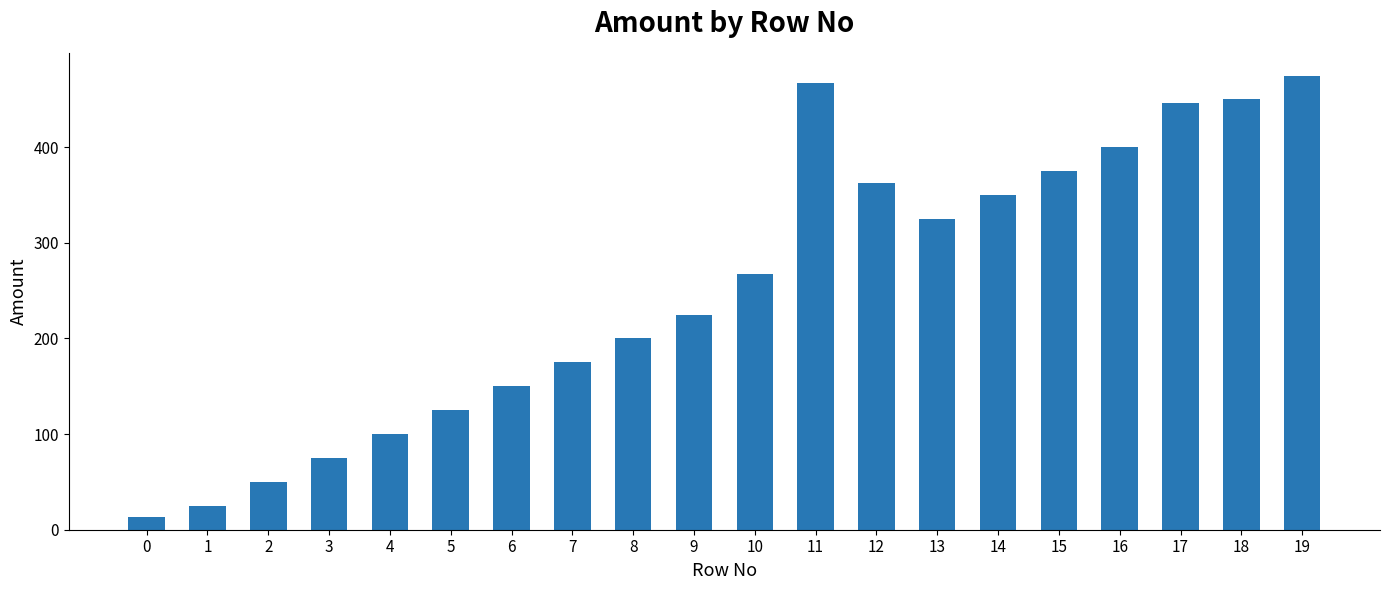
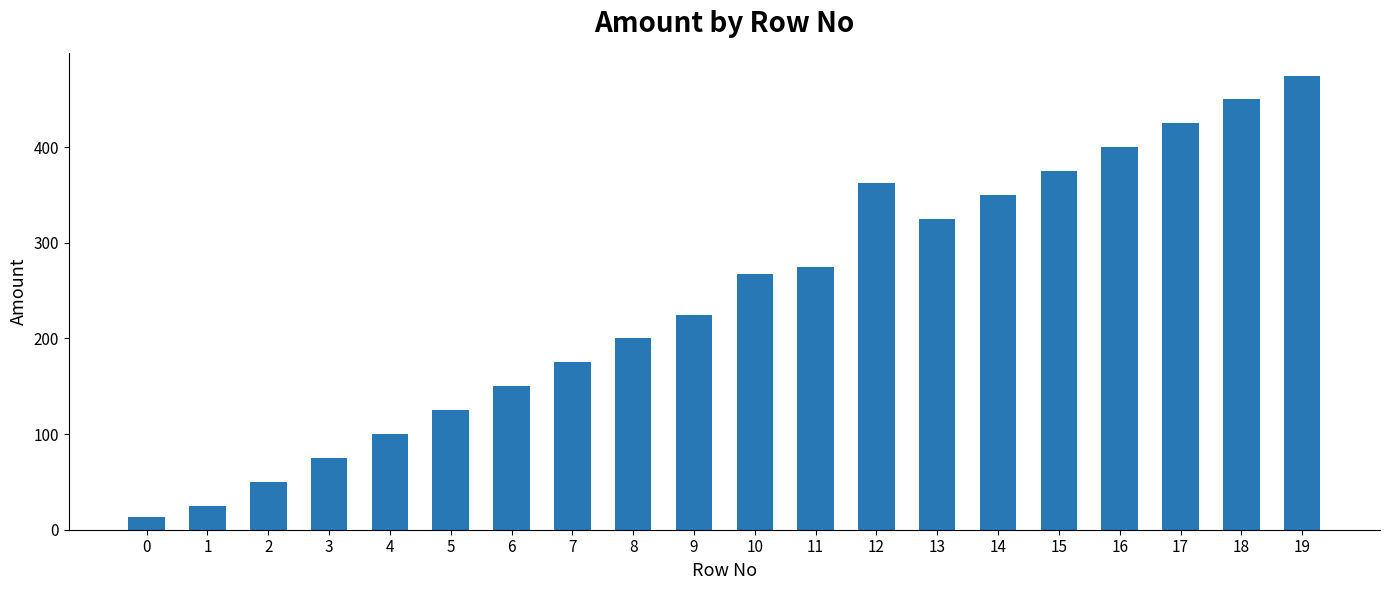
  {
    "0": 10,
    "1": 30,
    "2": 50,
    "3": 80,
    "4": 100,
    "5": 130,
    "6": 150,
    "7": 180,
    "8": 200,
    "9": 230,
    "10": 270,
-   "11": 470,
+   "11": 280,
    "12": 360,
    "13": 330,
    "14": 350,
    "15": 380,
    "16": 400,
-   "17": 450,
+   "17": 430,
    "18": 450,
    "19": 480
  }
